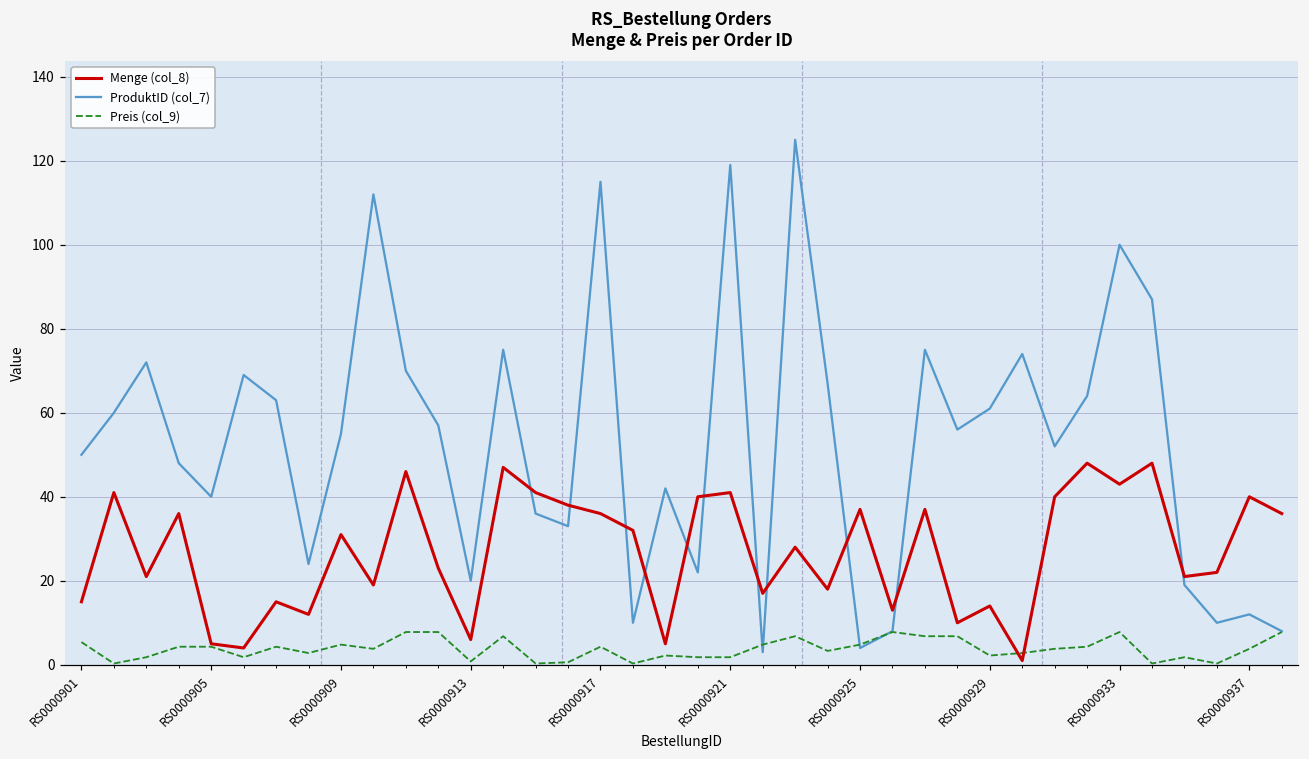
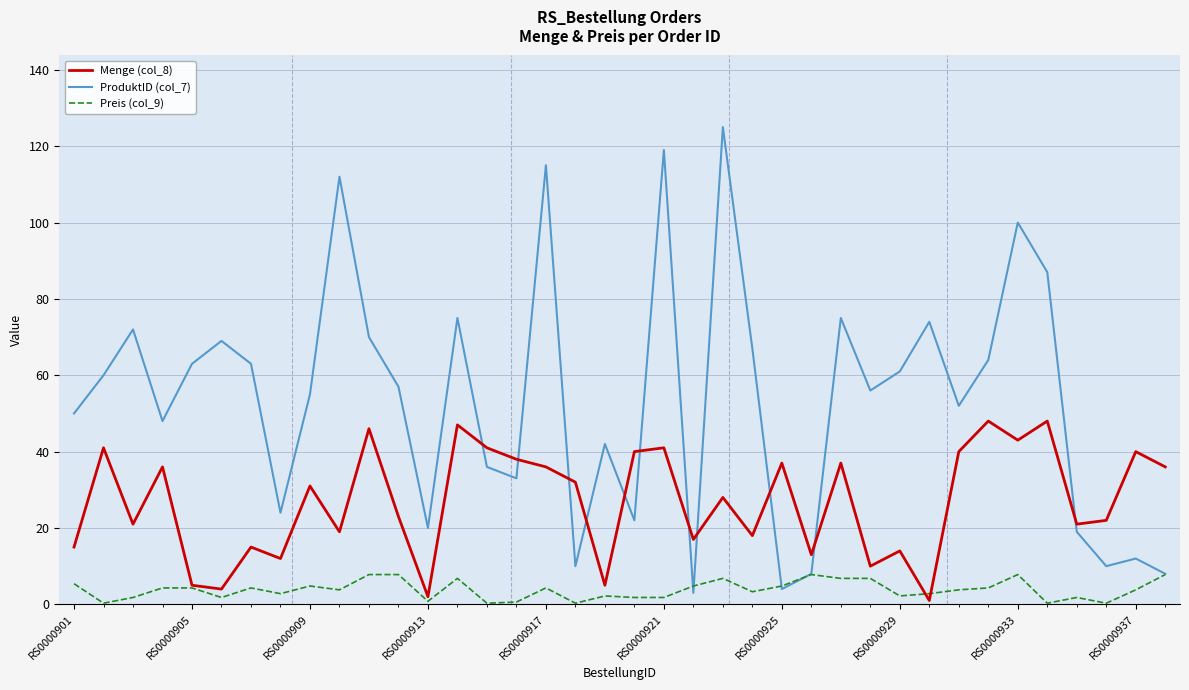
  {
    "Menge (col_8)": {
      "RS0000901": 15,
      "RS0000905": 5,
      "RS0000909": 31,
-     "RS0000913": 6,
+     "RS0000913": 2,
      "RS0000917": 36,
      "RS0000921": 41,
      "RS0000925": 37,
      "RS0000929": 14,
      "RS0000933": 43,
      "RS0000937": 40
    },
    "ProduktID (col_7)": {
      "RS0000901": 50,
-     "RS0000905": 40,
+     "RS0000905": 63,
      "RS0000909": 55,
      "RS0000913": 20,
      "RS0000917": 115,
      "RS0000921": 119,
      "RS0000925": 4,
      "RS0000929": 61,
      "RS0000933": 100,
      "RS0000937": 12
    },
    "Preis (col_9)": {
      "RS0000901": 5,
      "RS0000905": 4,
      "RS0000909": 5,
      "RS0000913": 1,
      "RS0000917": 4,
      "RS0000921": 2,
      "RS0000925": 5,
      "RS0000929": 2,
      "RS0000933": 8,
      "RS0000937": 4
    }
  }
